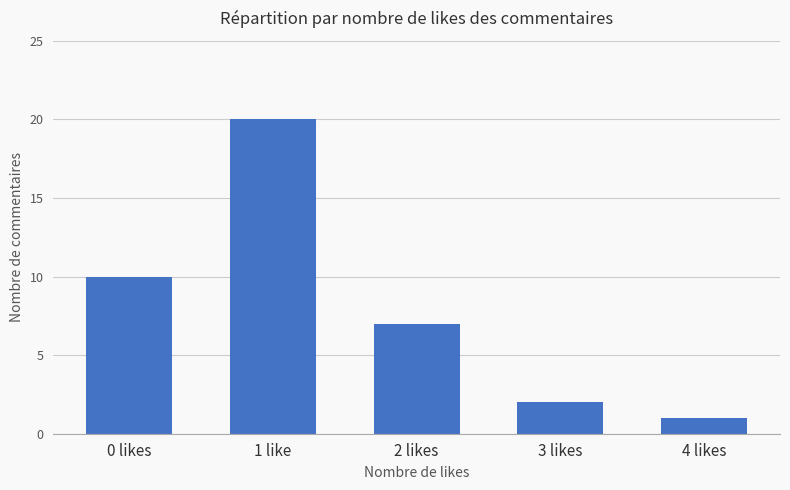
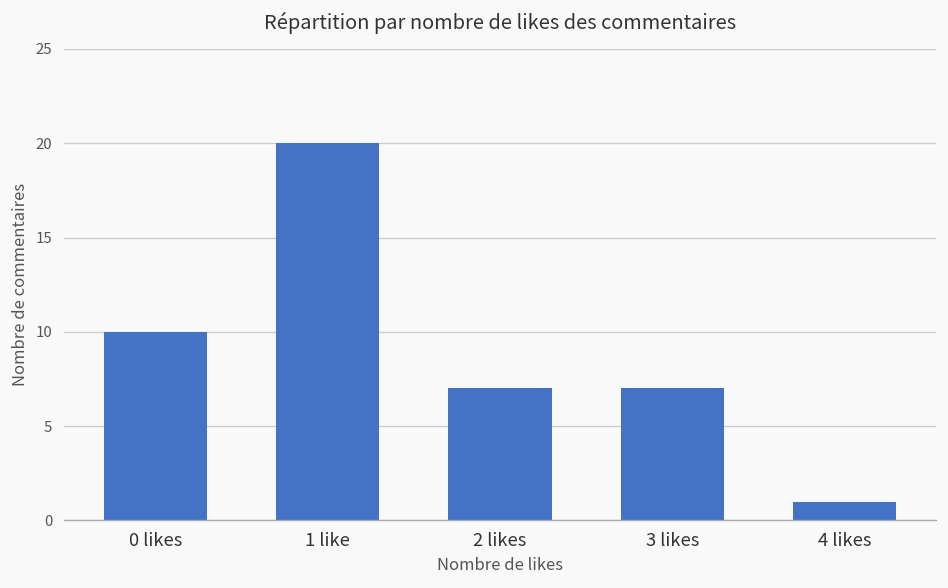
  {
    "0 likes": 10,
    "1 like": 20,
    "2 likes": 7,
-   "3 likes": 2,
+   "3 likes": 7,
    "4 likes": 1
  }
